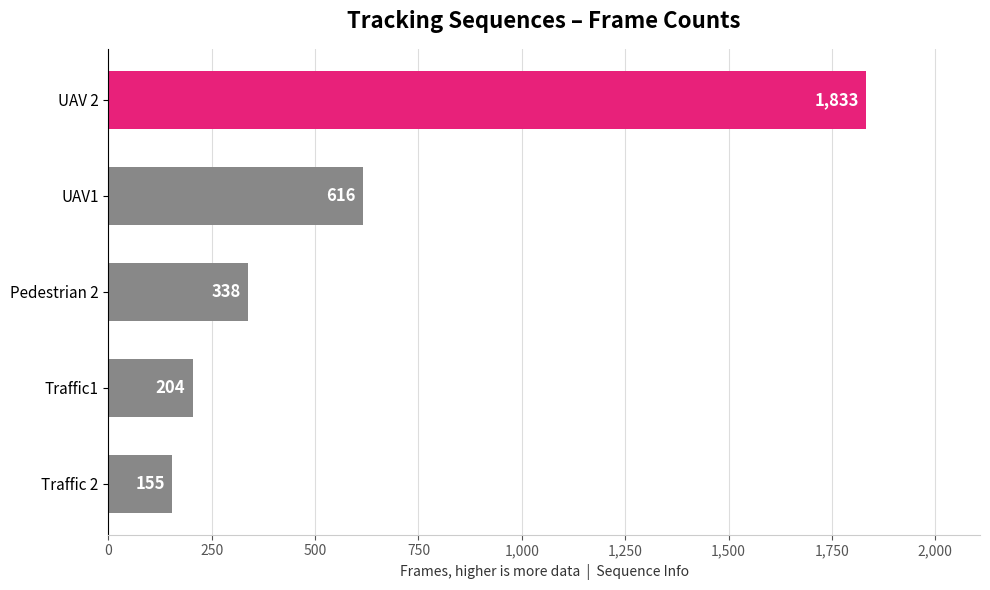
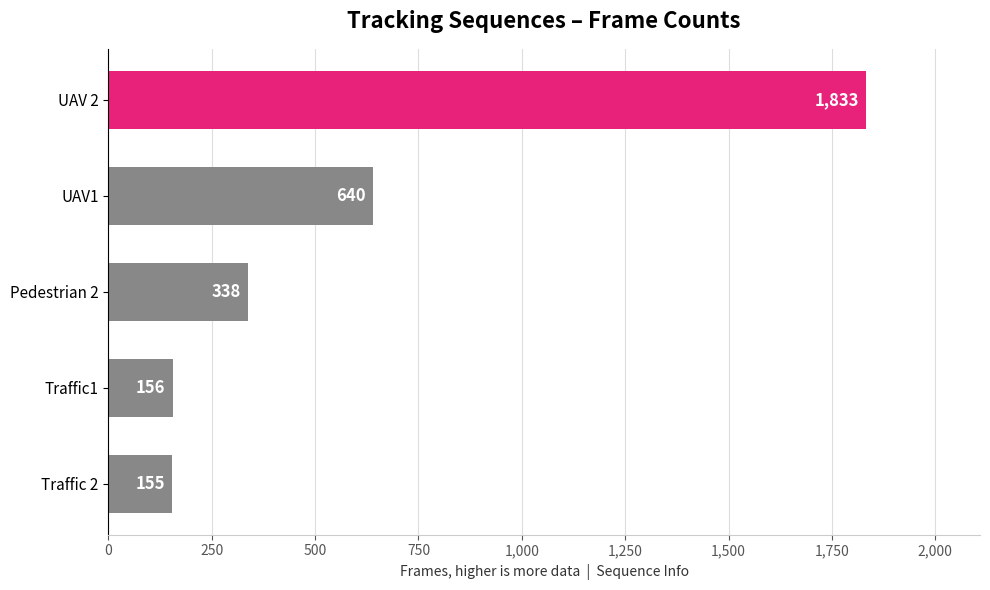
  {
    "UAV 2": "1,833",
-   "UAV1": "616",
+   "UAV1": "640",
    "Pedestrian 2": "338",
-   "Traffic1": "204",
+   "Traffic1": "156",
    "Traffic 2": "155"
  }
